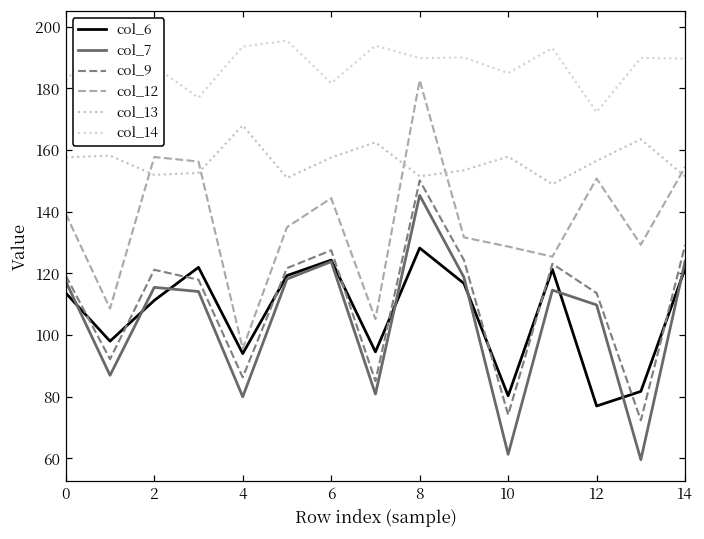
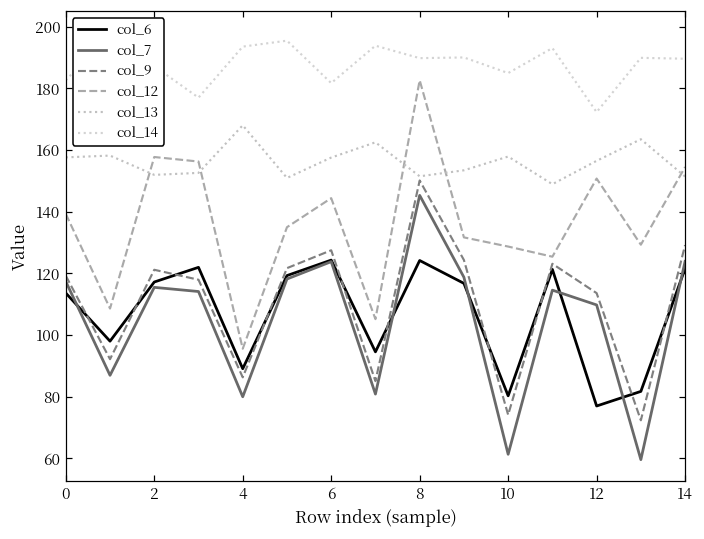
  {
    "col_6": {
      "0": 114,
-     "2": 111,
-     "4": 94,
-     "8": 128,
+     "2": 117,
+     "4": 89,
+     "8": 124,
      "10": 80,
      "12": 77,
      "14": 122
    }
  }
